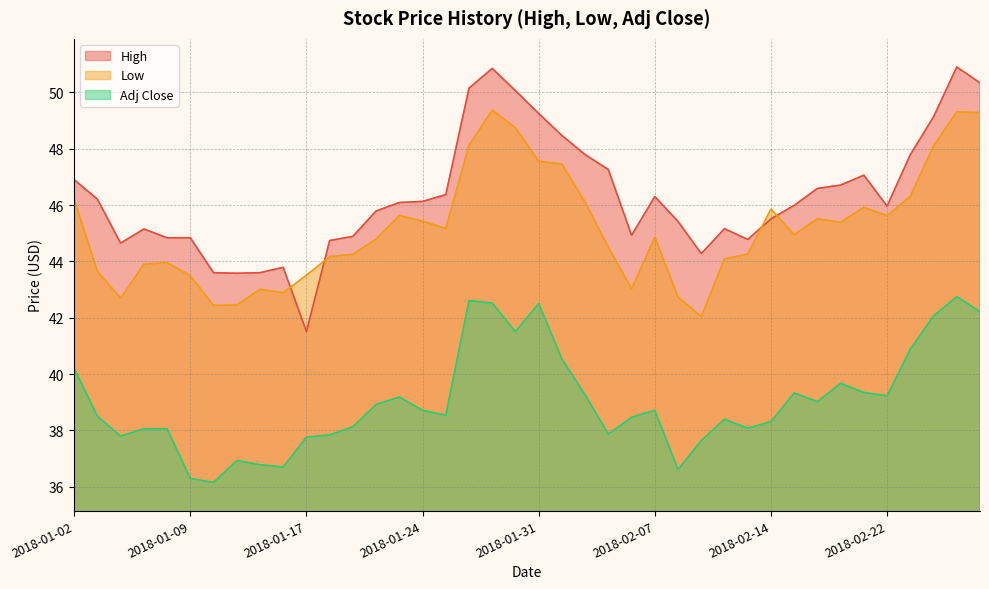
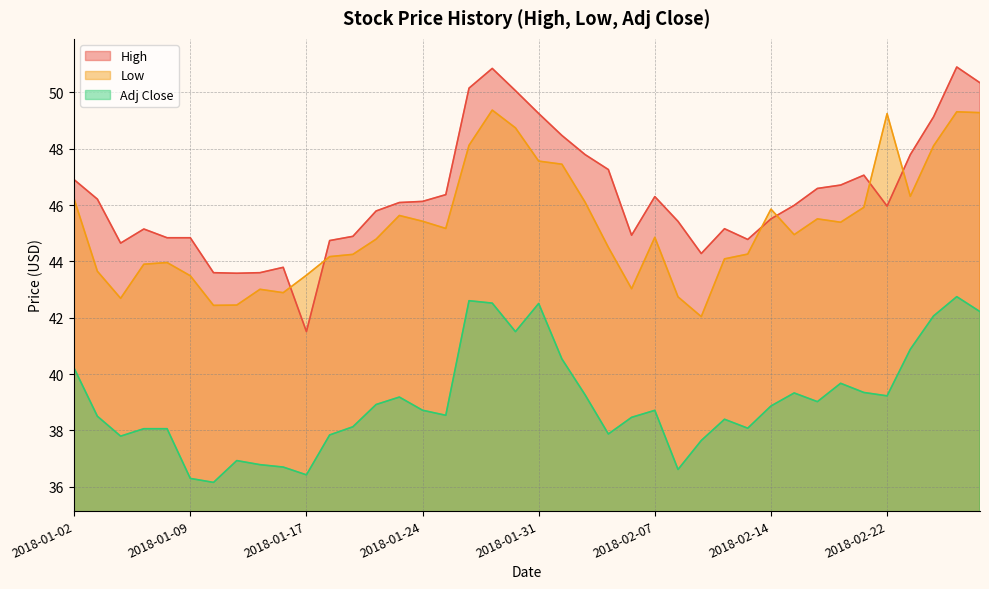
  {
    "High": {
      "2018-01-02": 46.9,
      "2018-01-09": 44.8,
      "2018-01-17": 41.5,
      "2018-01-24": 46.1,
      "2018-01-31": 49.3,
      "2018-02-07": 46.3,
      "2018-02-14": 45.5,
      "2018-02-22": 46.0
    },
    "Low": {
      "2018-01-02": 46.2,
      "2018-01-09": 43.5,
      "2018-01-17": 43.5,
      "2018-01-24": 45.4,
      "2018-01-31": 47.6,
      "2018-02-07": 44.9,
      "2018-02-14": 45.9,
-     "2018-02-22": 45.6
+     "2018-02-22": 49.2
    },
    "Adj Close": {
      "2018-01-02": 40.2,
      "2018-01-09": 36.3,
-     "2018-01-17": 37.8,
+     "2018-01-17": 36.4,
      "2018-01-24": 38.7,
      "2018-01-31": 42.5,
      "2018-02-07": 38.7,
-     "2018-02-14": 38.3,
+     "2018-02-14": 38.9,
      "2018-02-22": 39.2
    }
  }
